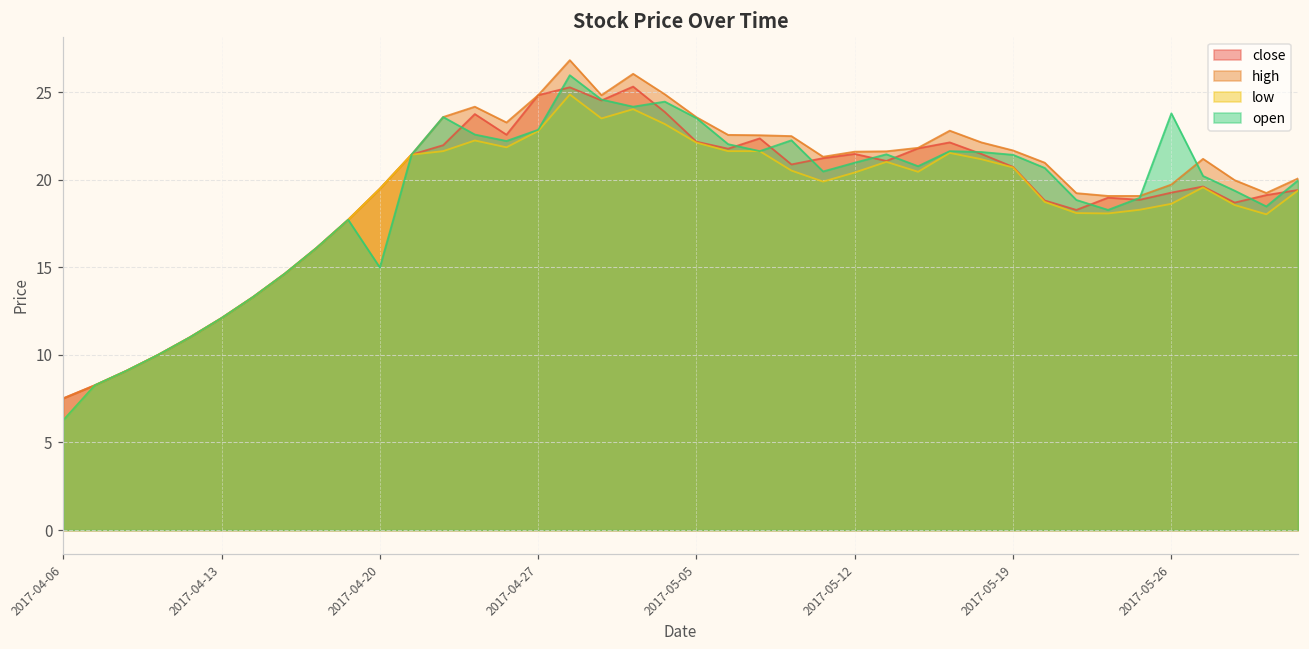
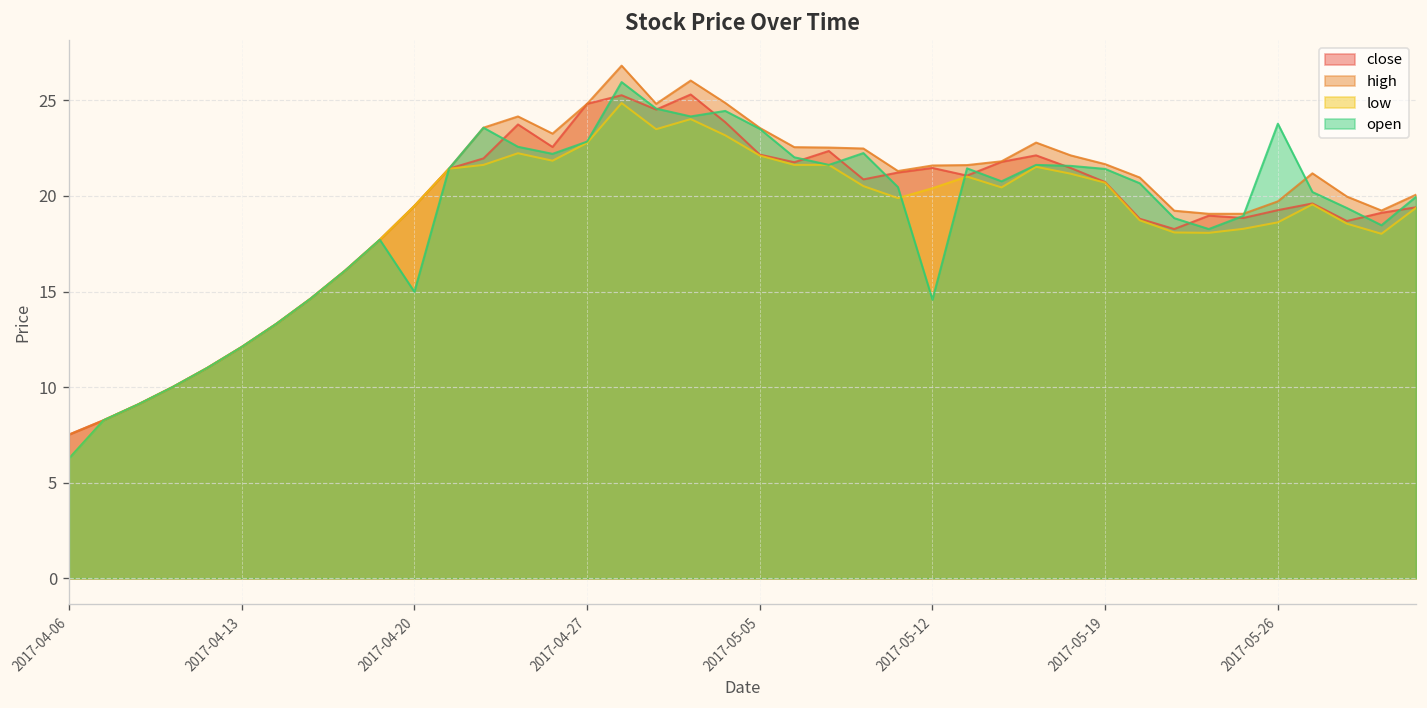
  {
    "open": {
      "2017-04-20": 15.0,
-     "2017-05-12": 21.0,
+     "2017-05-12": 14.6,
      "2017-05-19": 21.4,
      "2017-05-26": 23.8
    }
  }
